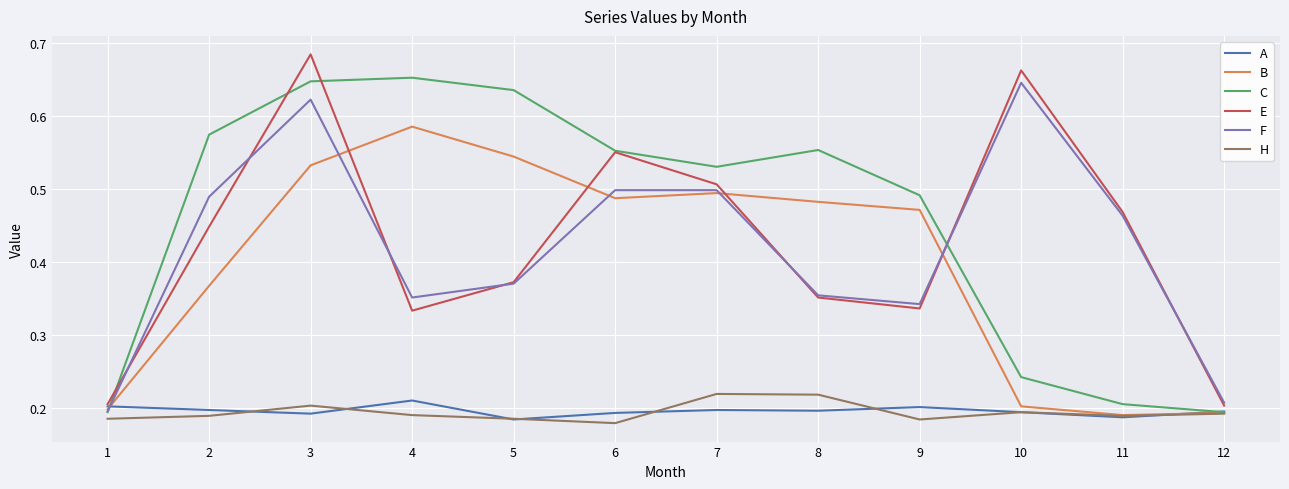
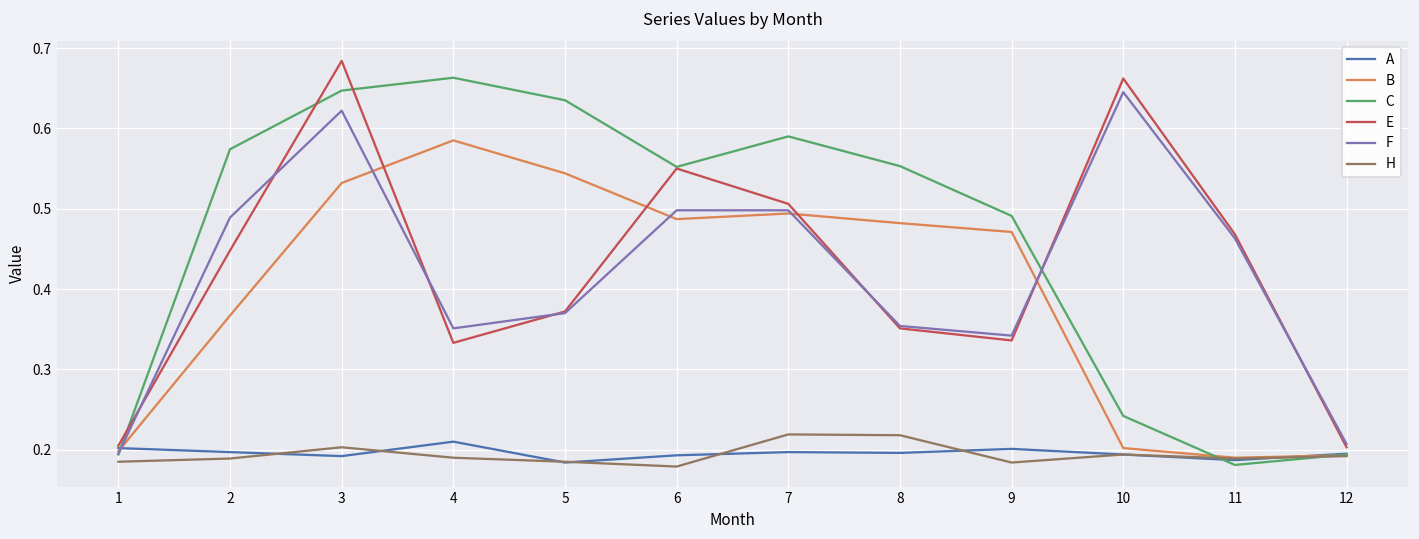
  {
    "C": {
      "2": 0.57,
      "3": 0.65,
-     "4": 0.65,
+     "4": 0.66,
      "5": 0.64,
-     "7": 0.53,
+     "7": 0.59,
      "8": 0.55,
      "9": 0.49,
      "10": 0.24,
-     "11": 0.21
+     "11": 0.18
    },
    "H": {
      "1": 0.19,
      "2": 0.19,
      "3": 0.20,
      "4": 0.19,
      "6": 0.18,
      "7": 0.22,
      "8": 0.22,
      "9": 0.18
    }
  }
